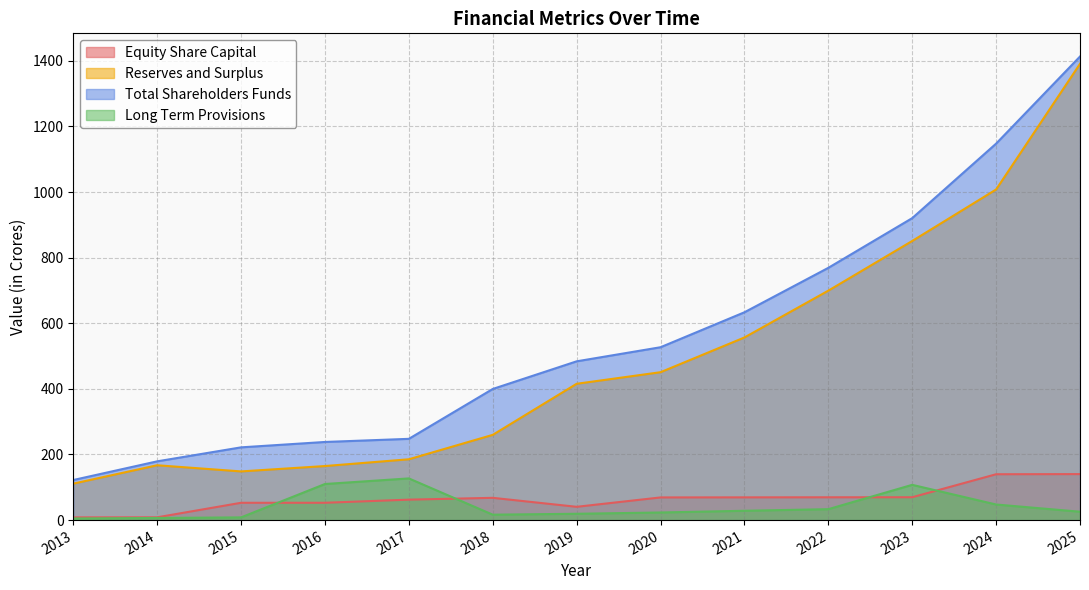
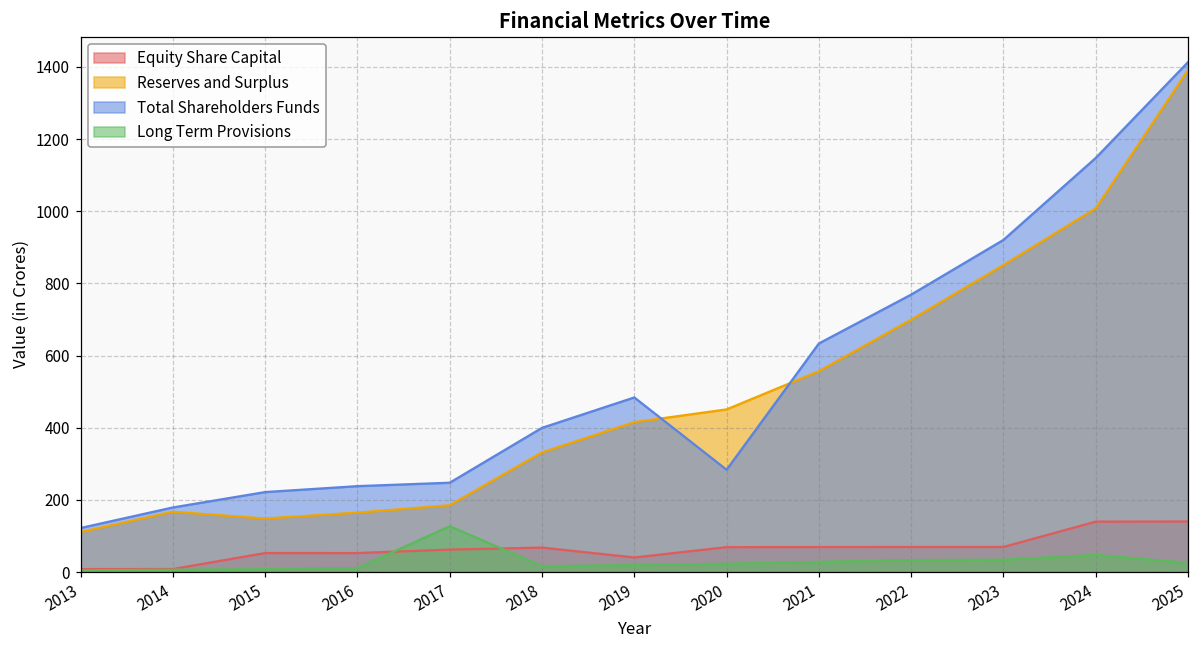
  {
    "Equity Share Capital": {
      "2015": 50,
      "2016": 50,
      "2017": 60,
      "2018": 70,
      "2019": 40,
      "2020": 70,
      "2021": 70,
      "2022": 70,
      "2023": 70,
      "2024": 140,
      "2025": 140
    },
    "Reserves and Surplus": {
      "2013": 110,
      "2014": 170,
      "2015": 150,
      "2016": 160,
      "2017": 190,
-     "2018": 260,
+     "2018": 330,
      "2019": 420,
      "2020": 450,
      "2021": 560,
      "2022": 700,
      "2023": 850,
      "2024": 1010,
      "2025": 1390
    },
    "Total Shareholders Funds": {
      "2013": 120,
      "2014": 180,
      "2015": 220,
      "2016": 240,
      "2017": 250,
      "2018": 400,
      "2019": 480,
-     "2020": 530,
+     "2020": 280,
      "2021": 630,
      "2022": 770,
      "2023": 920,
      "2024": 1150,
      "2025": 1410
    },
    "Long Term Provisions": {
      "2015": 10,
-     "2016": 110,
+     "2016": 10,
      "2017": 130,
      "2018": 20,
      "2019": 20,
      "2020": 20,
      "2021": 30,
      "2022": 30,
-     "2023": 110,
+     "2023": 30,
      "2024": 50,
      "2025": 30
    }
  }
